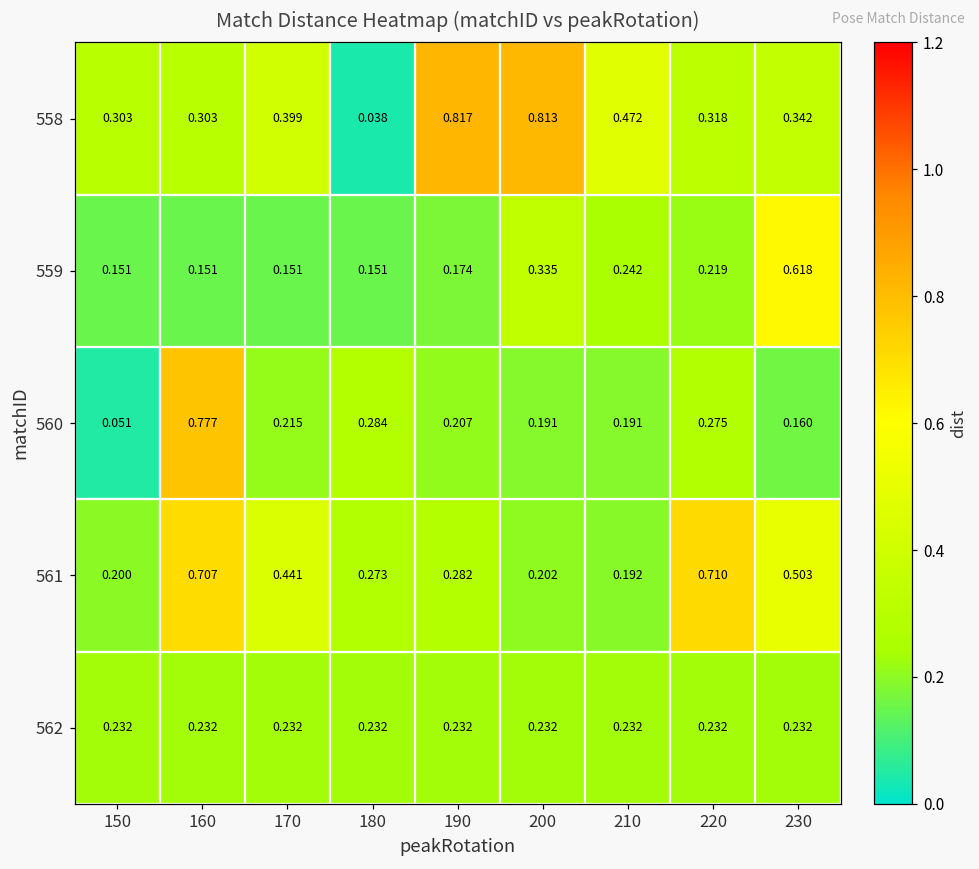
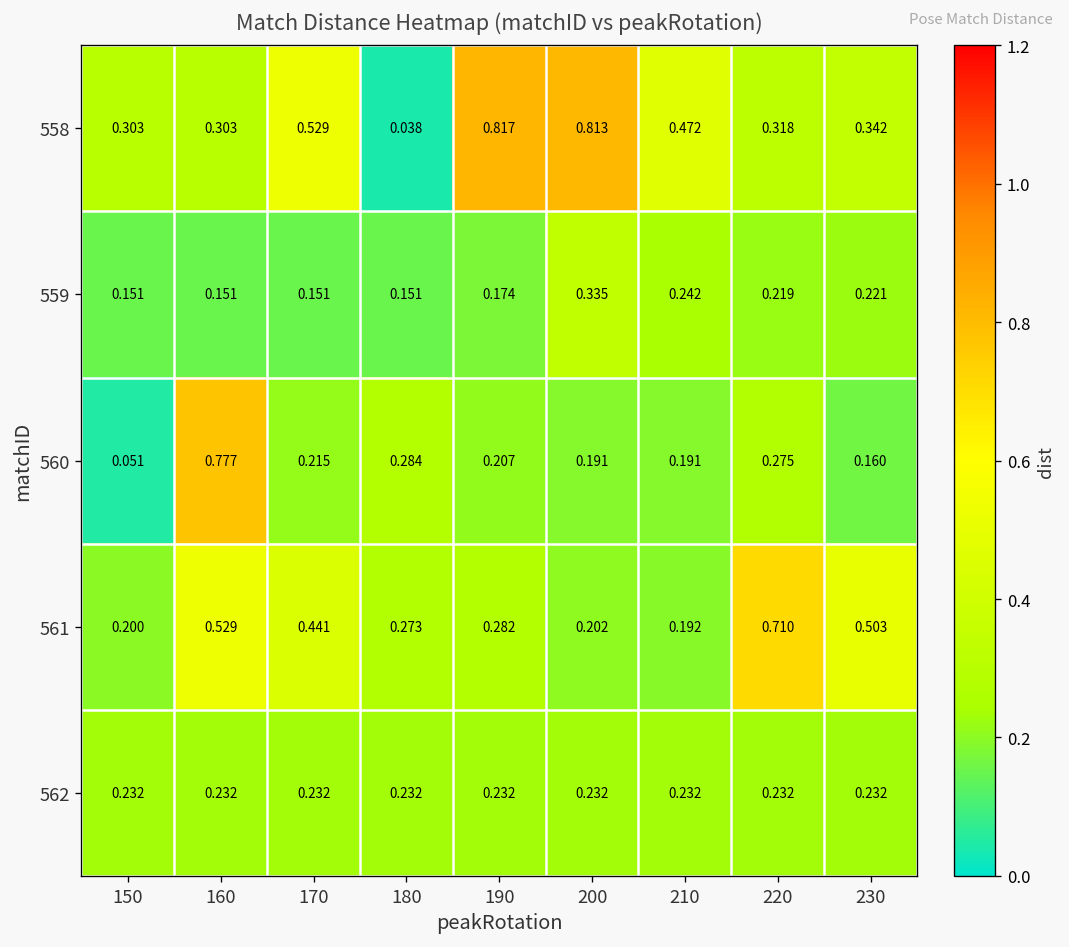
  {
    "558": {
      "150": 0.303,
      "160": 0.303,
-     "170": 0.399,
+     "170": 0.529,
      "180": 0.038,
      "190": 0.817,
      "200": 0.813,
      "210": 0.472,
      "220": 0.318,
      "230": 0.342
    },
    "559": {
      "150": 0.151,
      "160": 0.151,
      "170": 0.151,
      "180": 0.151,
      "190": 0.174,
      "200": 0.335,
      "210": 0.242,
      "220": 0.219,
-     "230": 0.618
+     "230": 0.221
    },
    "560": {
      "150": 0.051,
      "160": 0.777,
      "170": 0.215,
      "180": 0.284,
      "190": 0.207,
      "200": 0.191,
      "210": 0.191,
      "220": 0.275,
      "230": 0.160
    },
    "561": {
      "150": 0.200,
-     "160": 0.707,
+     "160": 0.529,
      "170": 0.441,
      "180": 0.273,
      "190": 0.282,
      "200": 0.202,
      "210": 0.192,
      "220": 0.710,
      "230": 0.503
    },
    "562": {
      "150": 0.232,
      "160": 0.232,
      "170": 0.232,
      "180": 0.232,
      "190": 0.232,
      "200": 0.232,
      "210": 0.232,
      "220": 0.232,
      "230": 0.232
    }
  }
